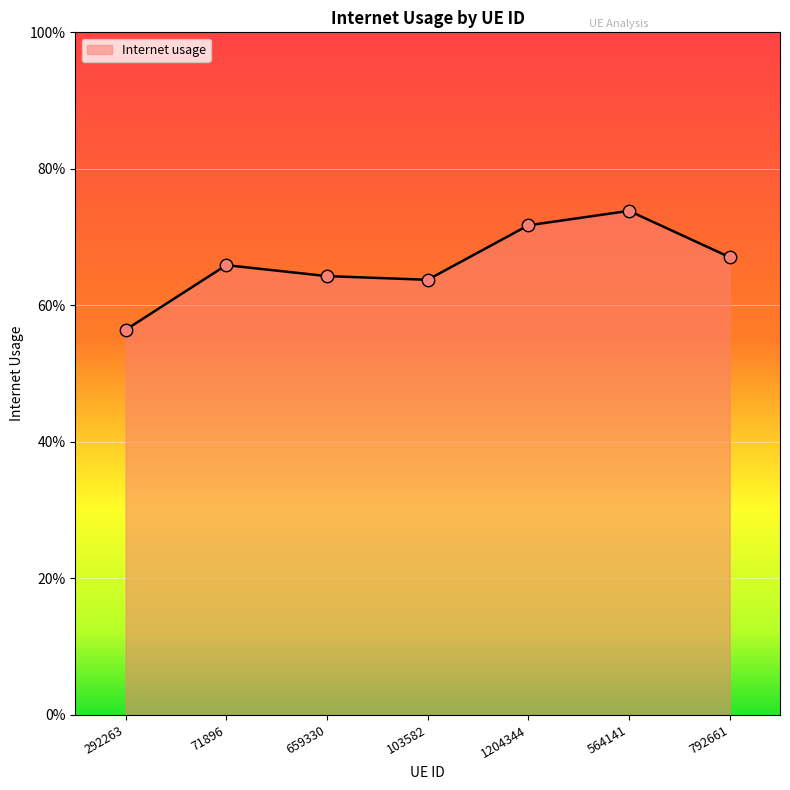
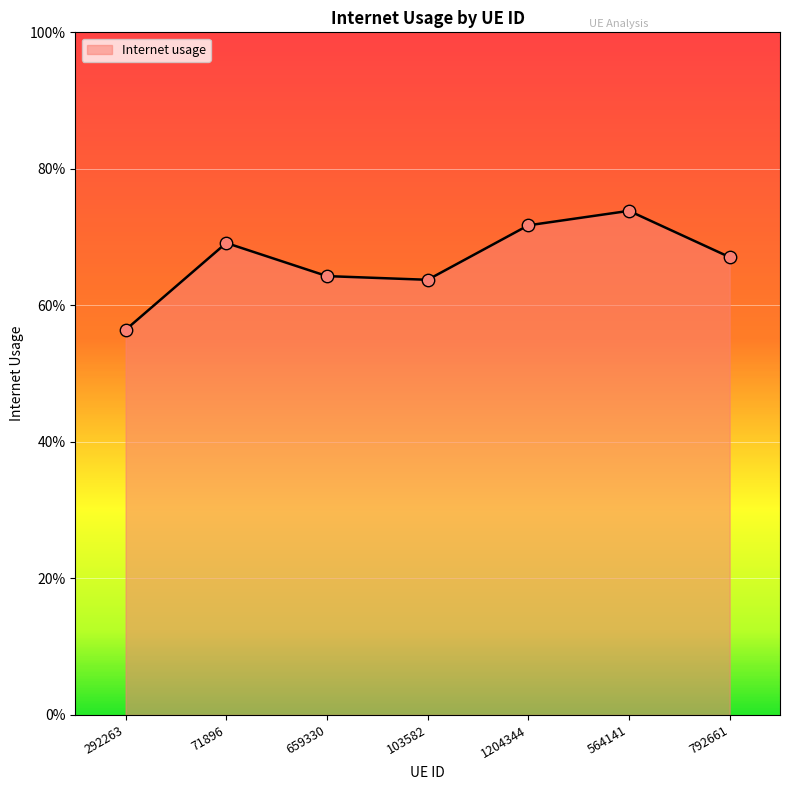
  {
    "292263": "56%",
-   "71896": "66%",
+   "71896": "69%",
    "659330": "64%",
    "103582": "64%",
    "1204344": "72%",
    "564141": "74%",
    "792661": "67%"
  }
